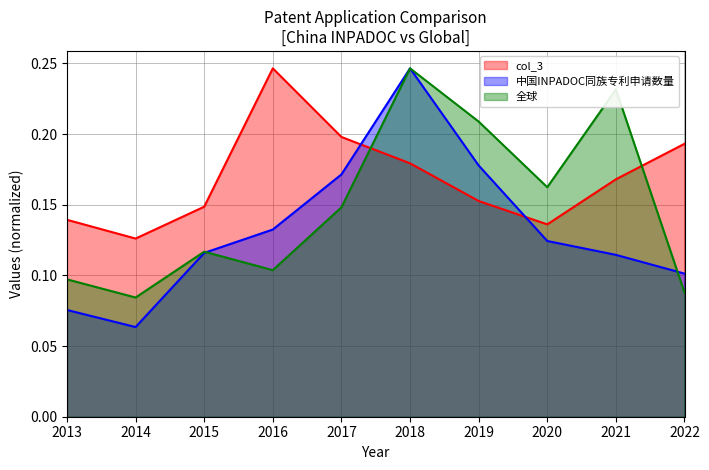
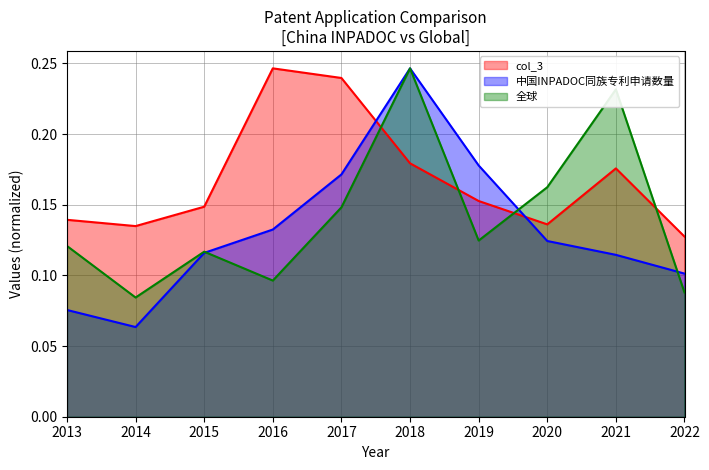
  {
    "col_3": {
      "2013": 0.139,
-     "2014": 0.126,
+     "2014": 0.135,
      "2015": 0.149,
      "2016": 0.246,
-     "2017": 0.198,
+     "2017": 0.240,
      "2018": 0.179,
      "2019": 0.153,
      "2020": 0.136,
-     "2021": 0.168,
-     "2022": 0.193
+     "2021": 0.176,
+     "2022": 0.127
    },
    "中国INPADOC同族专利申请数量": {
      "2013": 0.076,
      "2014": 0.063,
      "2016": 0.132,
      "2017": 0.171,
      "2019": 0.178,
      "2020": 0.124,
      "2021": 0.115,
      "2022": 0.101
    },
    "全球": {
-     "2013": 0.097,
+     "2013": 0.121,
      "2014": 0.084,
-     "2016": 0.104,
+     "2016": 0.096,
      "2017": 0.148,
-     "2019": 0.209,
+     "2019": 0.125,
      "2020": 0.162,
      "2022": 0.088
    }
  }
